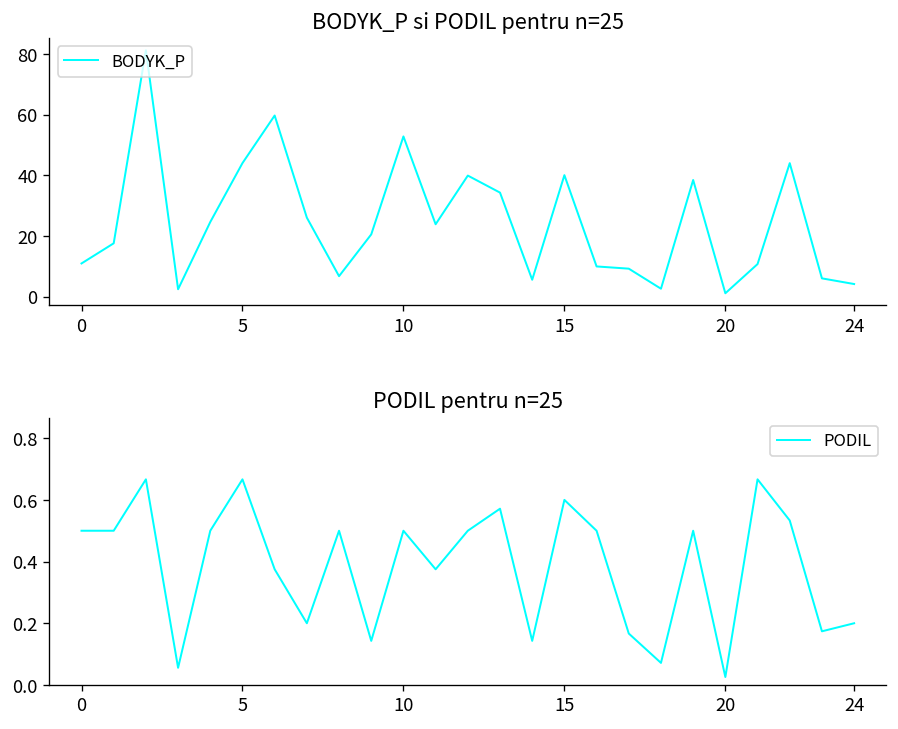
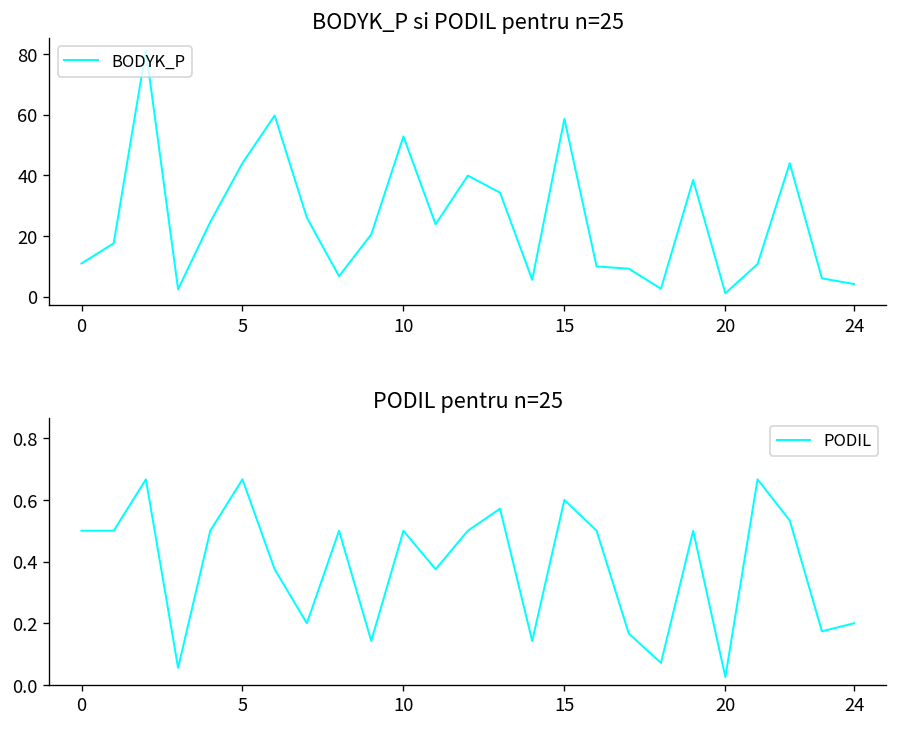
  {
    "BODYK_P si PODIL pentru n=25": {
      "0": 11,
      "5": 44,
      "10": 53,
-     "15": 40,
+     "15": 59,
      "20": 1,
      "24": 4
    },
    "PODIL pentru n=25": {
      "0": 0.50,
      "5": 0.67,
      "10": 0.50,
      "15": 0.60,
      "20": 0.03,
      "24": 0.20
    }
  }
